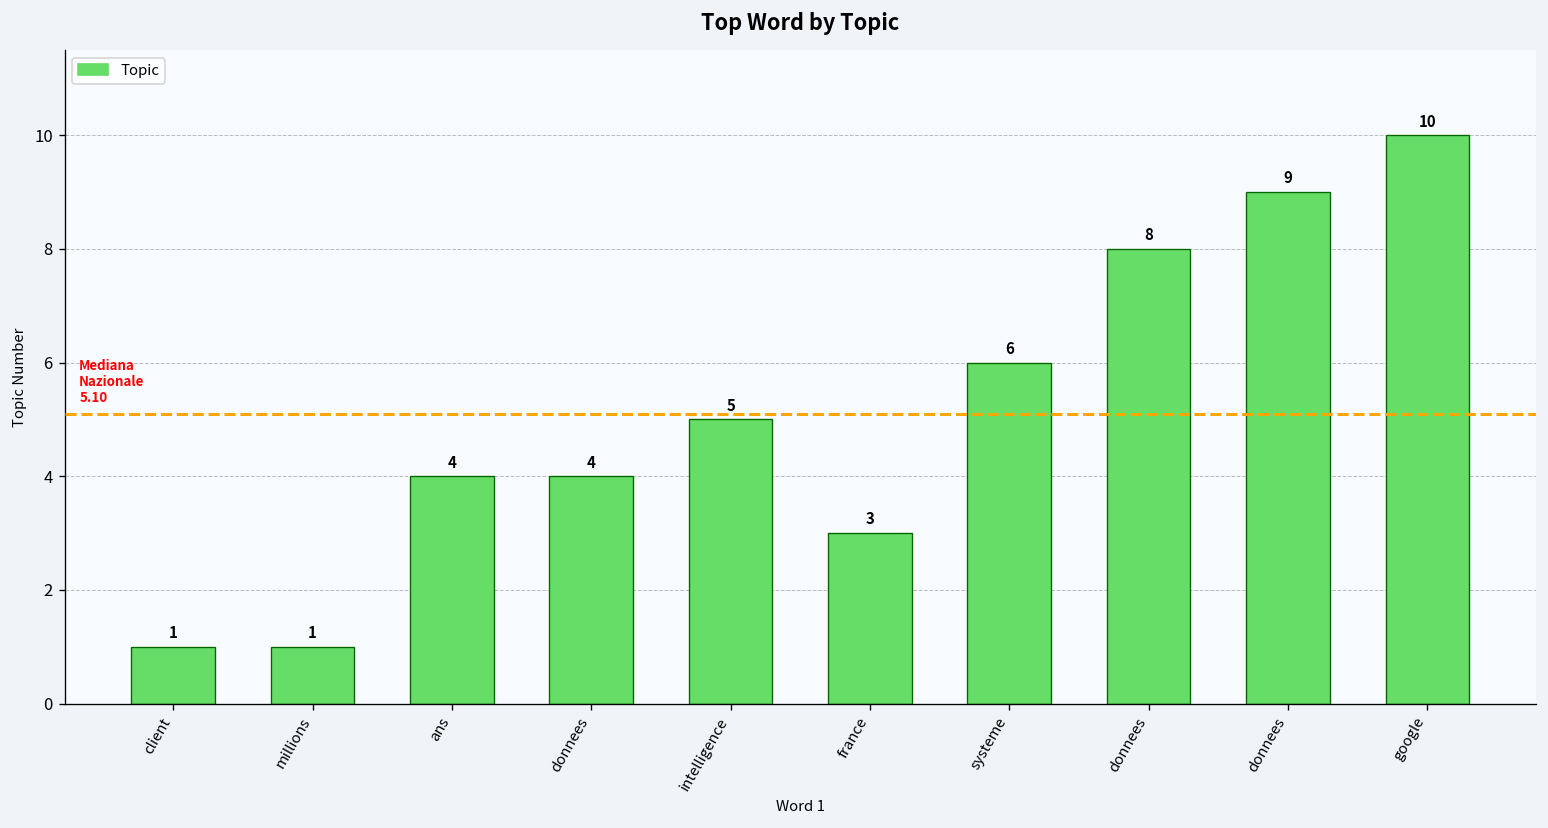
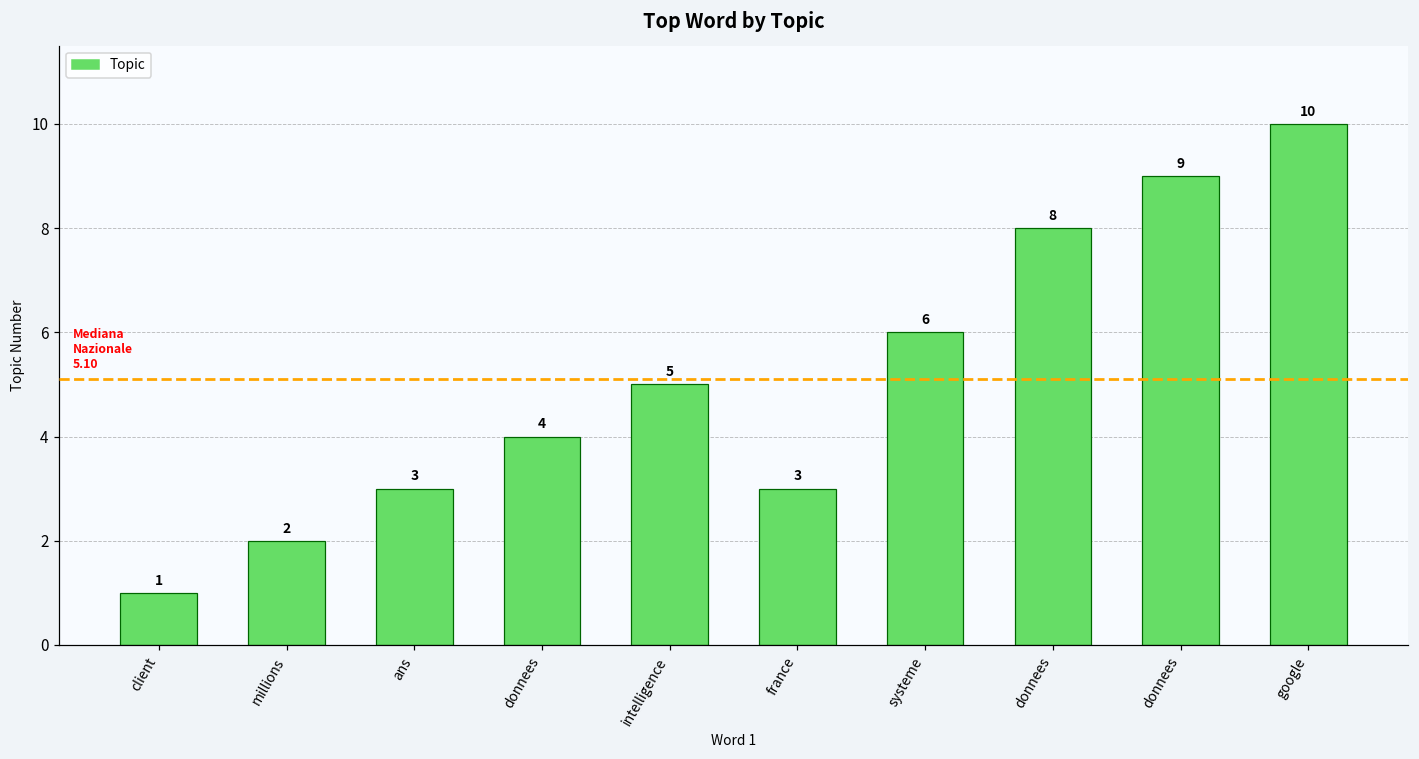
  {
    "client": 1,
-   "millions": 1,
-   "ans": 4,
+   "millions": 2,
+   "ans": 3,
    "intelligence": 5,
    "france": 3,
    "systeme": 6,
    "google": 10
  }
